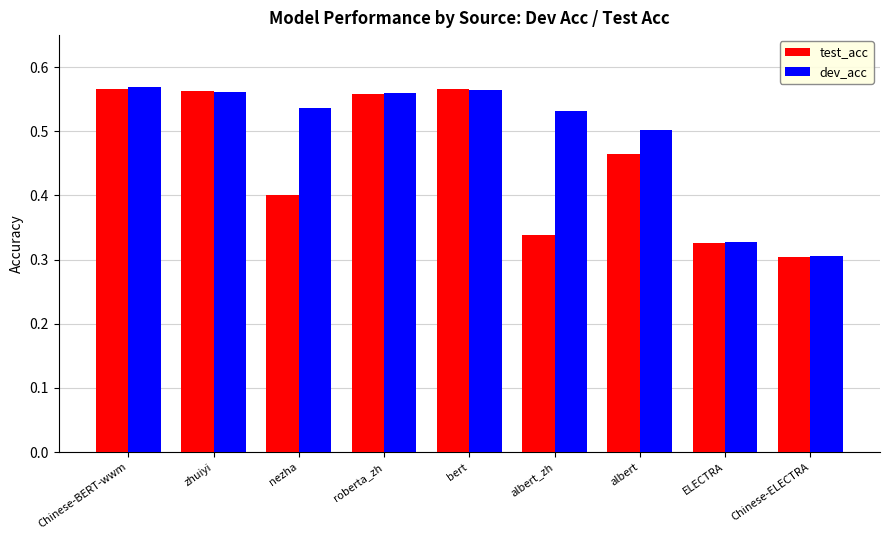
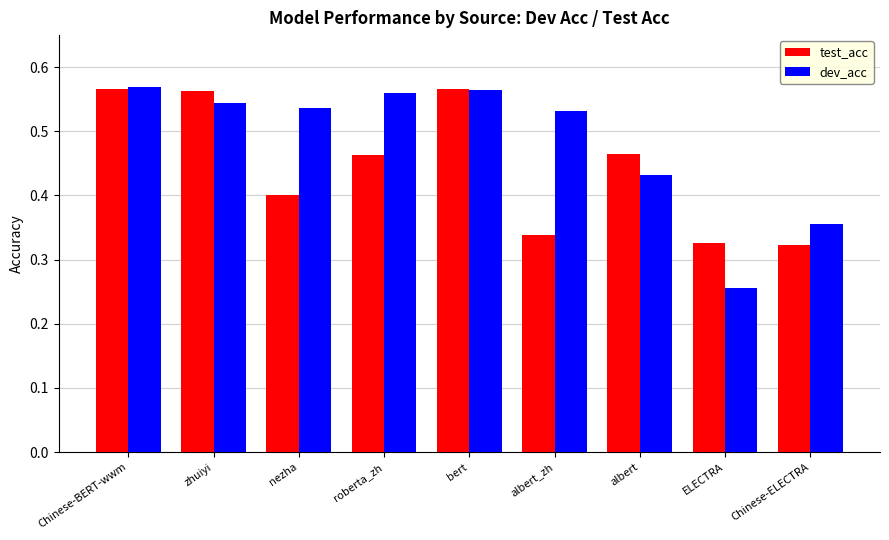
  {
    "test_acc": {
      "Chinese-BERT-wwm": 0.57,
      "zhuiyi": 0.56,
      "nezha": 0.40,
-     "roberta_zh": 0.56,
+     "roberta_zh": 0.46,
      "bert": 0.57,
      "albert_zh": 0.34,
      "albert": 0.47,
      "ELECTRA": 0.33,
-     "Chinese-ELECTRA": 0.30
+     "Chinese-ELECTRA": 0.32
    },
    "dev_acc": {
      "Chinese-BERT-wwm": 0.57,
-     "zhuiyi": 0.56,
+     "zhuiyi": 0.54,
      "nezha": 0.54,
      "roberta_zh": 0.56,
      "bert": 0.56,
      "albert_zh": 0.53,
-     "albert": 0.50,
-     "ELECTRA": 0.33,
-     "Chinese-ELECTRA": 0.31
+     "albert": 0.43,
+     "ELECTRA": 0.26,
+     "Chinese-ELECTRA": 0.36
    }
  }
